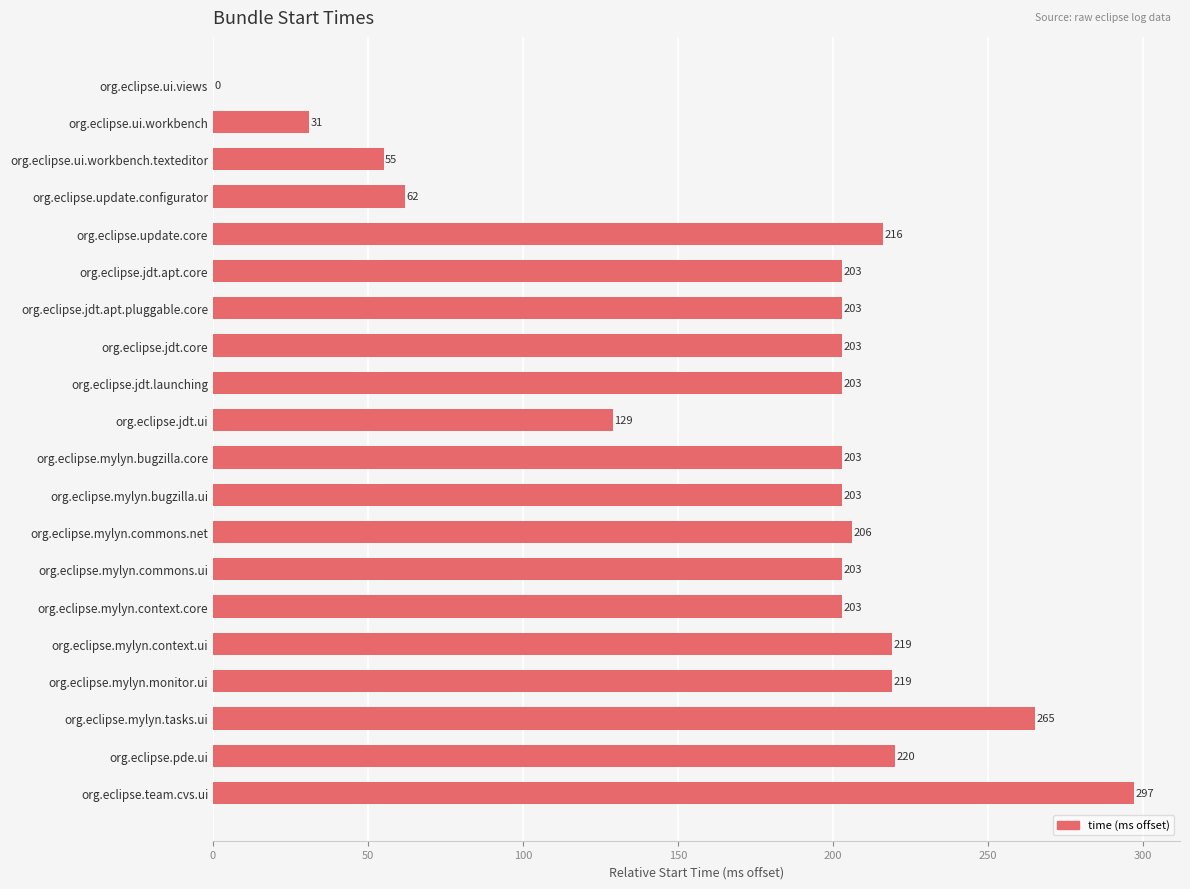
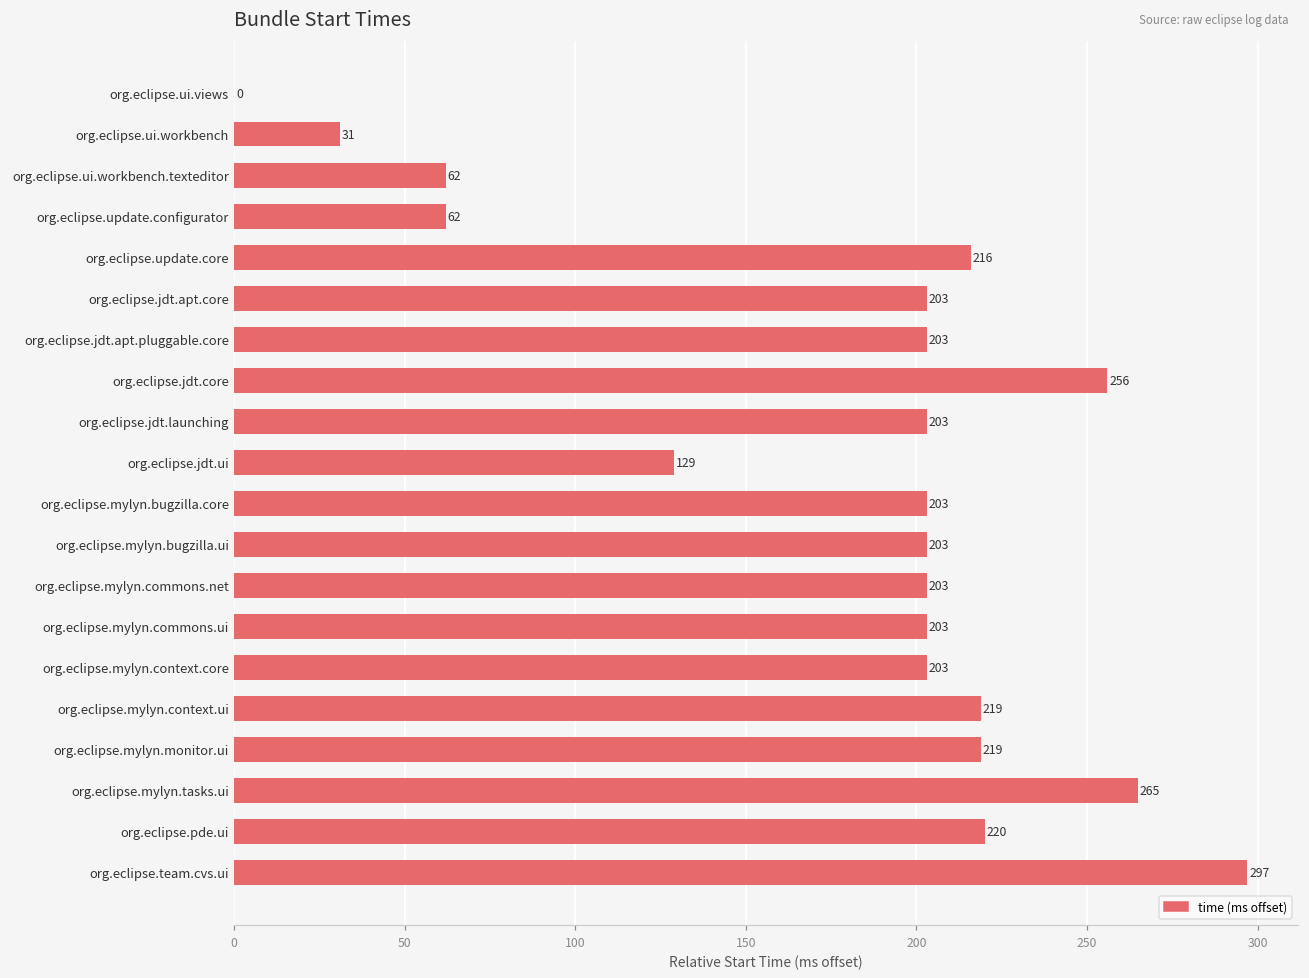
  {
    "org.eclipse.ui.views": 0,
    "org.eclipse.ui.workbench": 31,
-   "org.eclipse.ui.workbench.texteditor": 55,
+   "org.eclipse.ui.workbench.texteditor": 62,
    "org.eclipse.update.configurator": 62,
    "org.eclipse.update.core": 216,
    "org.eclipse.jdt.apt.core": 203,
    "org.eclipse.jdt.apt.pluggable.core": 203,
-   "org.eclipse.jdt.core": 203,
+   "org.eclipse.jdt.core": 256,
    "org.eclipse.jdt.launching": 203,
    "org.eclipse.jdt.ui": 129,
    "org.eclipse.mylyn.bugzilla.core": 203,
    "org.eclipse.mylyn.bugzilla.ui": 203,
-   "org.eclipse.mylyn.commons.net": 206,
+   "org.eclipse.mylyn.commons.net": 203,
    "org.eclipse.mylyn.commons.ui": 203,
    "org.eclipse.mylyn.context.core": 203,
    "org.eclipse.mylyn.context.ui": 219,
    "org.eclipse.mylyn.monitor.ui": 219,
    "org.eclipse.mylyn.tasks.ui": 265,
    "org.eclipse.pde.ui": 220,
    "org.eclipse.team.cvs.ui": 297
  }
